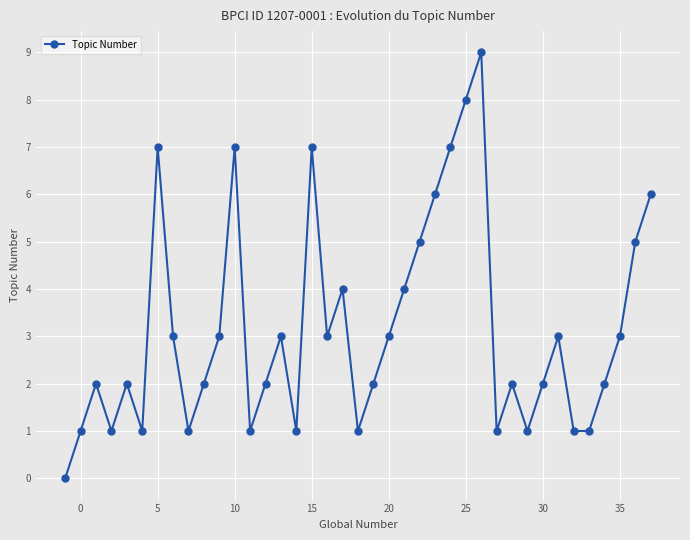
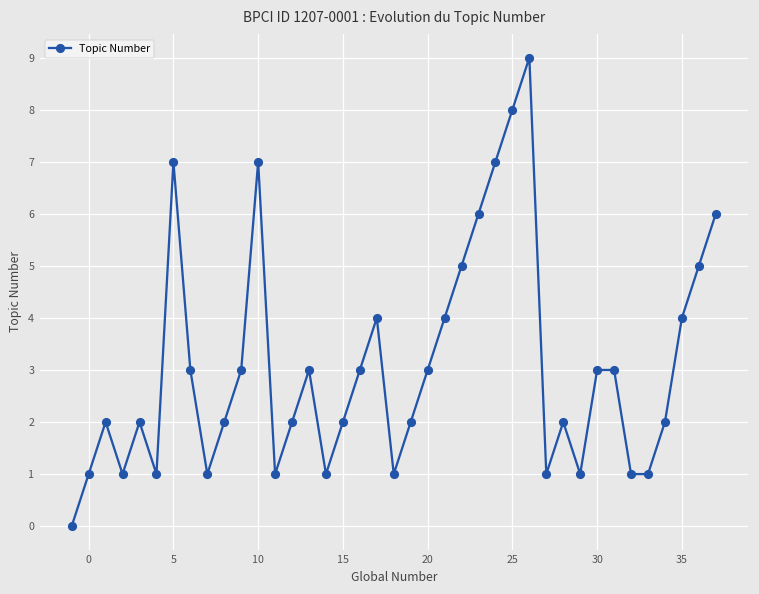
  {
    "0": 1,
    "5": 7,
    "10": 7,
-   "15": 7,
+   "15": 2,
    "20": 3,
    "25": 8,
-   "30": 2,
-   "35": 3
+   "30": 3,
+   "35": 4
  }
